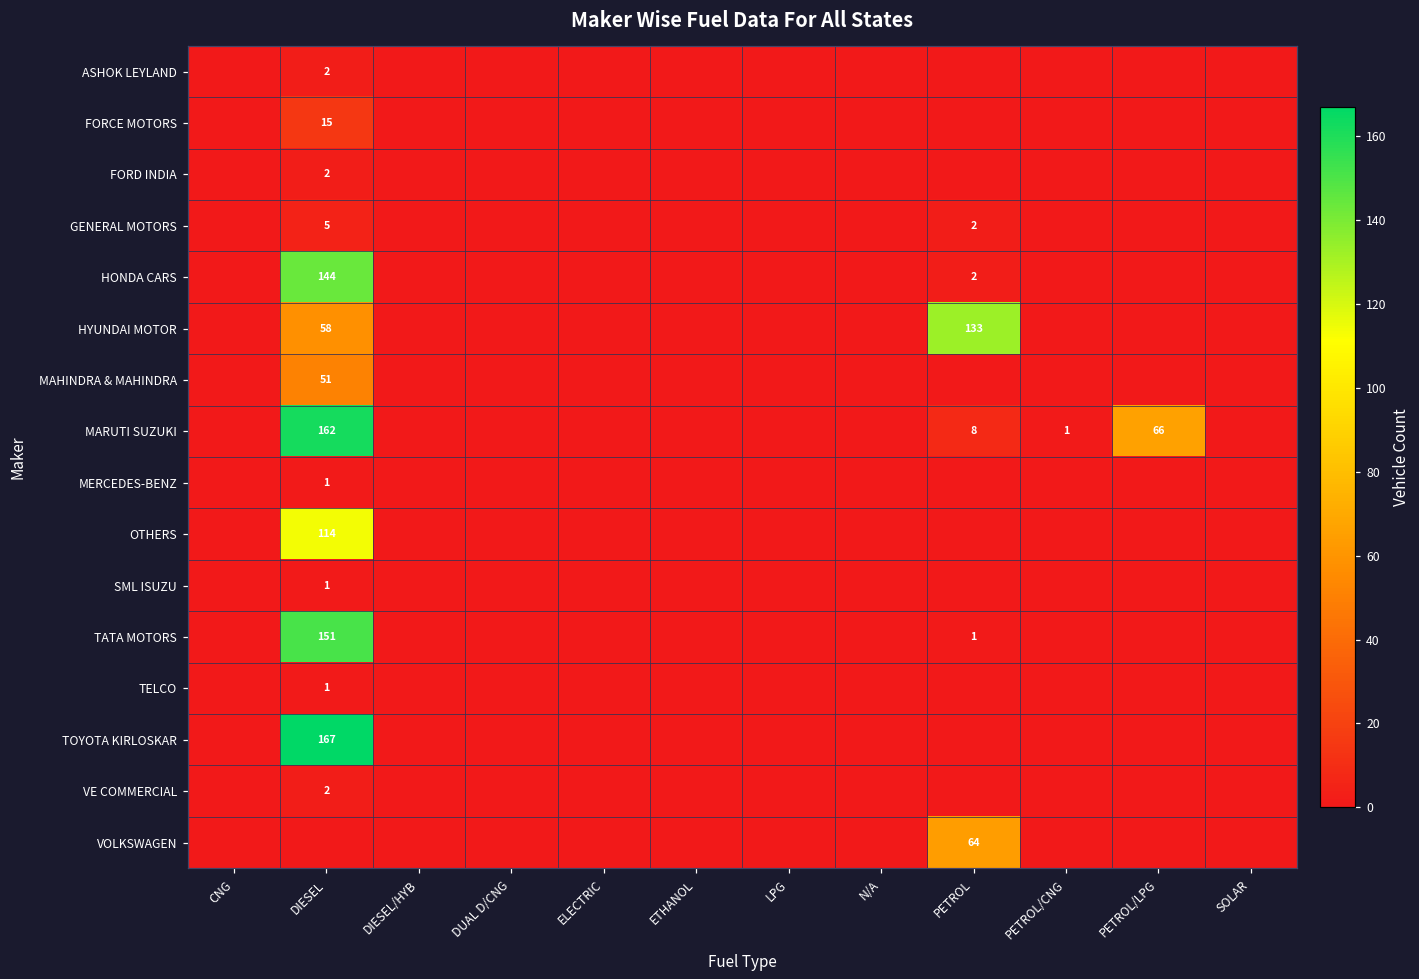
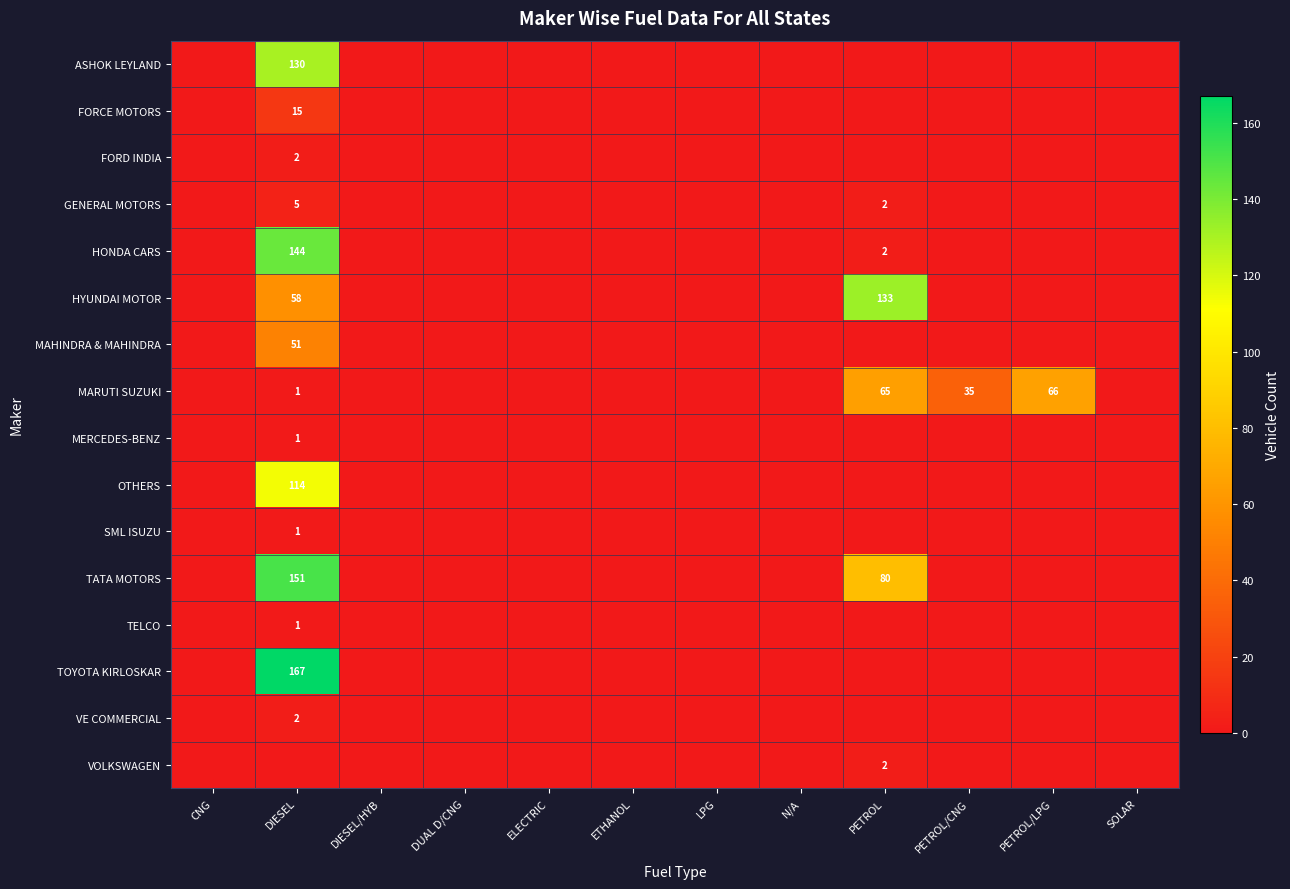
  {
    "ASHOK LEYLAND": {
-     "DIESEL": 2
+     "DIESEL": 130
    },
    "FORCE MOTORS": {
      "DIESEL": 15
    },
    "FORD INDIA": {
      "DIESEL": 2
    },
    "GENERAL MOTORS": {
      "DIESEL": 5,
      "PETROL": 2
    },
    "HONDA CARS": {
      "DIESEL": 144,
      "PETROL": 2
    },
    "HYUNDAI MOTOR": {
      "DIESEL": 58,
      "PETROL": 133
    },
    "MAHINDRA & MAHINDRA": {
      "DIESEL": 51
    },
    "MARUTI SUZUKI": {
-     "DIESEL": 162,
-     "PETROL": 8,
-     "PETROL/CNG": 1,
+     "DIESEL": 1,
+     "PETROL": 65,
+     "PETROL/CNG": 35,
      "PETROL/LPG": 66
    },
    "MERCEDES-BENZ": {
      "DIESEL": 1
    },
    "OTHERS": {
      "DIESEL": 114
    },
    "SML ISUZU": {
      "DIESEL": 1
    },
    "TATA MOTORS": {
      "DIESEL": 151,
-     "PETROL": 1
+     "PETROL": 80
    },
    "TELCO": {
      "DIESEL": 1
    },
    "TOYOTA KIRLOSKAR": {
      "DIESEL": 167
    },
    "VE COMMERCIAL": {
      "DIESEL": 2
    },
    "VOLKSWAGEN": {
-     "PETROL": 64
+     "PETROL": 2
    }
  }
